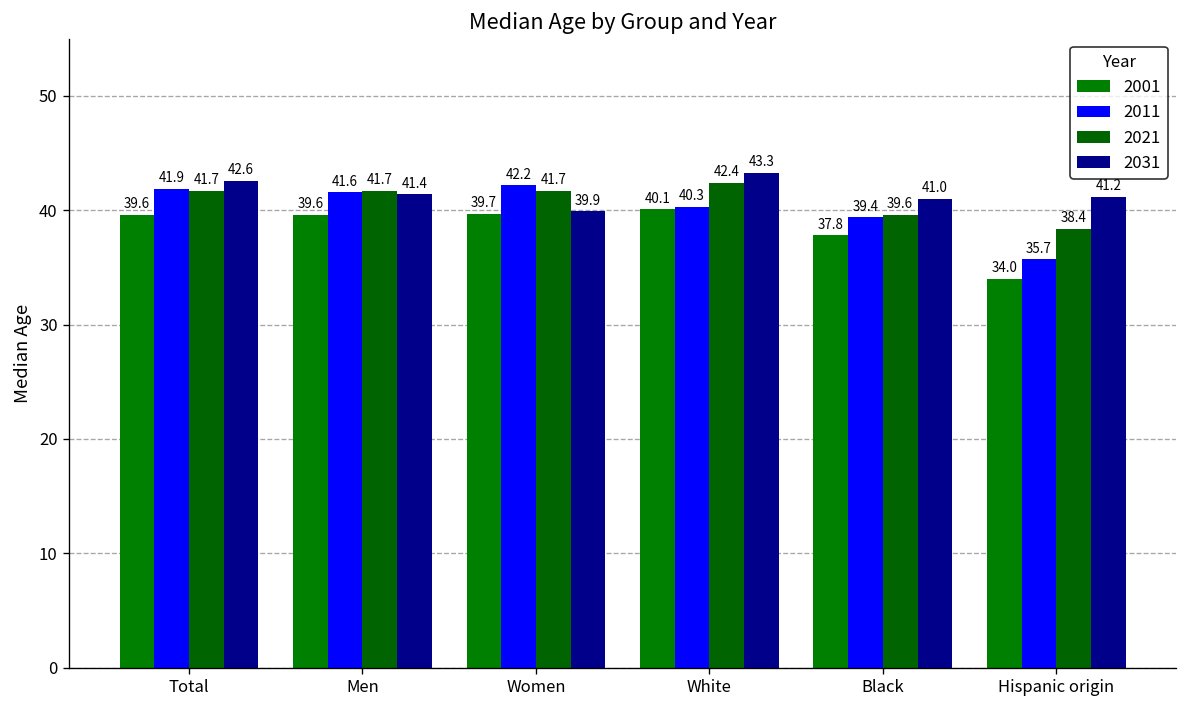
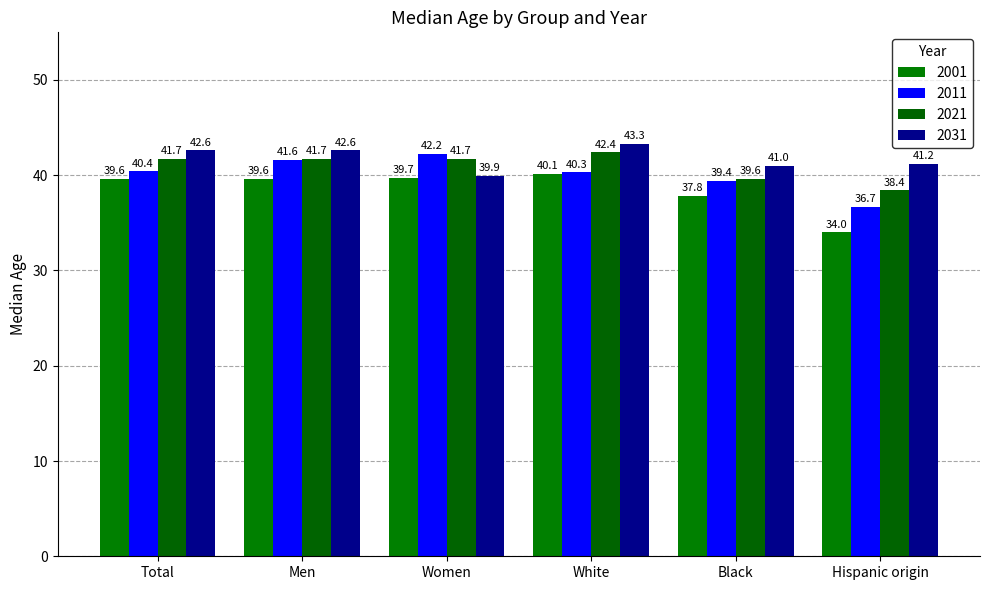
  {
    "2011": {
-     "Total": 41.9,
+     "Total": 40.4,
      "Men": 41.6,
      "Women": 42.2,
      "White": 40.3,
      "Black": 39.4,
-     "Hispanic origin": 35.7
+     "Hispanic origin": 36.7
    },
    "2031": {
      "Total": 42.6,
-     "Men": 41.4,
+     "Men": 42.6,
      "Women": 39.9,
      "White": 43.3,
      "Black": 41.0,
      "Hispanic origin": 41.2
    }
  }
